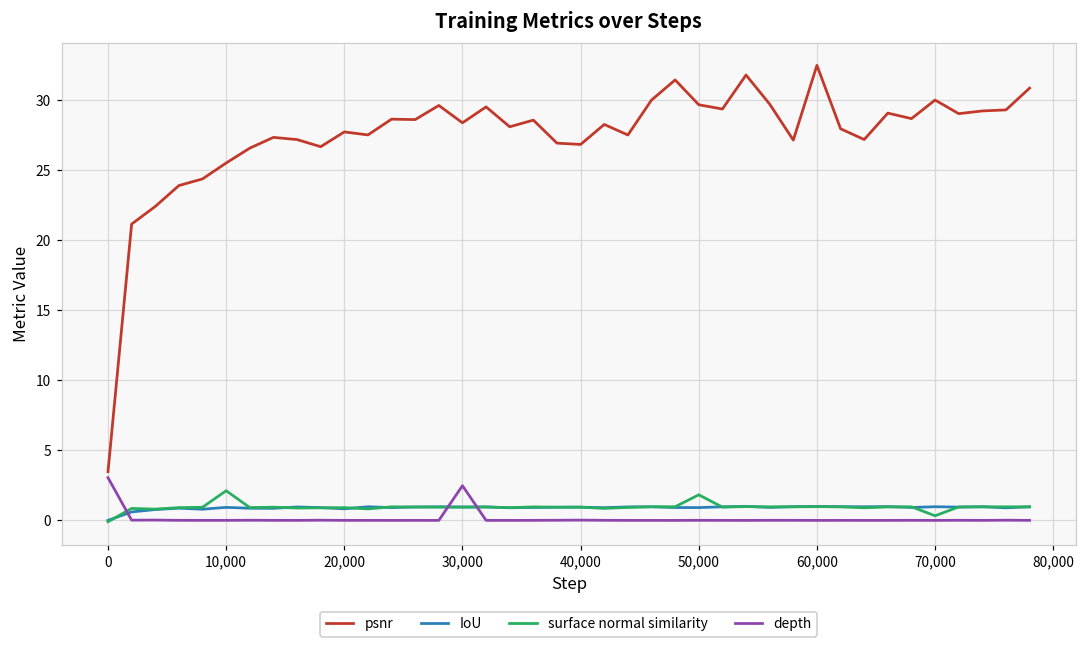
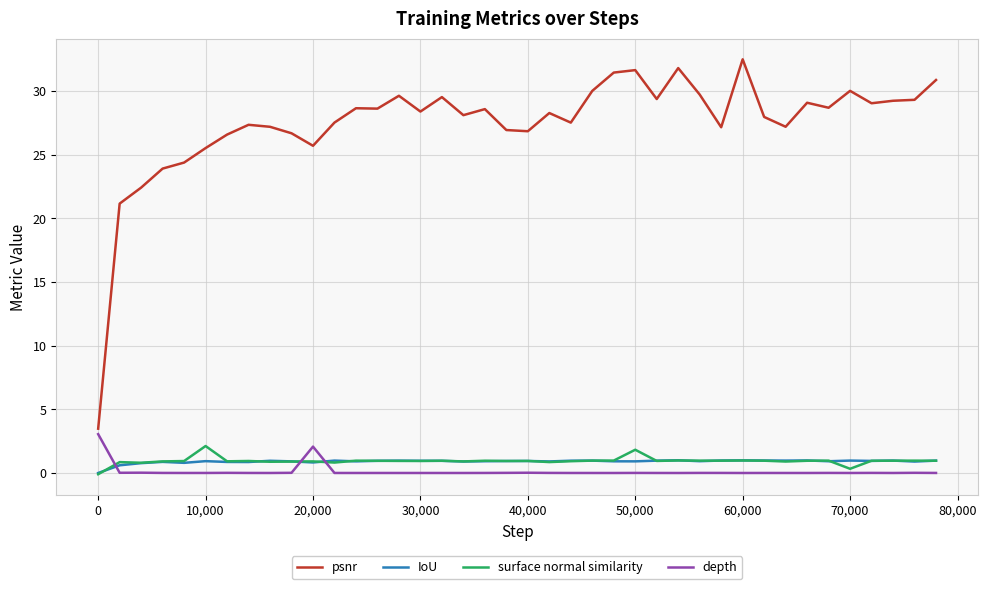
  {
    "psnr": {
      "0": 3.5,
      "10,000": 25.5,
-     "20,000": 27.7,
+     "20,000": 25.7,
      "30,000": 28.4,
      "40,000": 26.8,
-     "50,000": 29.7,
+     "50,000": 31.6,
      "60,000": 32.5,
      "70,000": 30.0
    },
    "IoU": {
      "10,000": 0.9,
      "50,000": 0.9,
      "70,000": 1.0
    },
    "surface normal similarity": {
      "10,000": 2.1,
      "50,000": 1.8,
      "70,000": 0.3
    },
    "depth": {
      "0": 3.1,
      "10,000": 0.0,
-     "20,000": 0.0,
-     "30,000": 2.5,
+     "20,000": 2.1,
+     "30,000": 0.0,
      "40,000": 0.0,
      "50,000": 0.0,
      "60,000": 0.0,
      "70,000": 0.0
    }
  }
